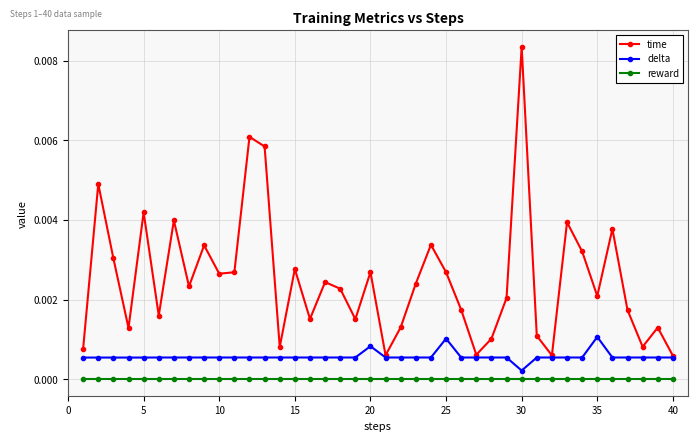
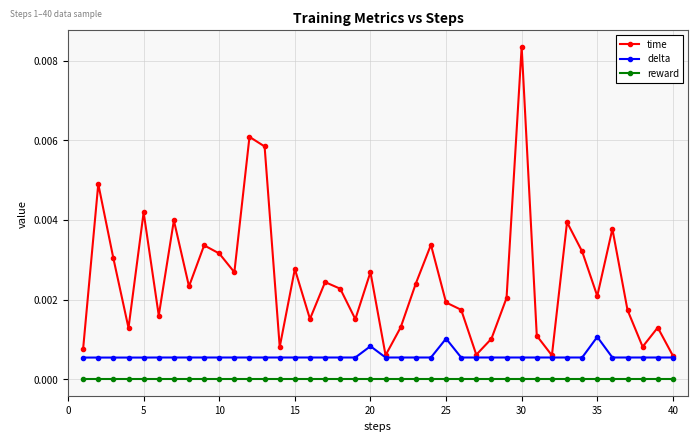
  {
    "time": {
      "5": 0.0042,
-     "10": 0.0026,
+     "10": 0.0032,
      "15": 0.0028,
      "20": 0.0027,
-     "25": 0.0027,
+     "25": 0.0019,
      "30": 0.0083,
      "35": 0.0021
    },
    "delta": {
      "5": 0.0005,
      "10": 0.0005,
      "15": 0.0005,
      "20": 0.0008,
      "25": 0.0010,
-     "30": 0.0002,
+     "30": 0.0005,
      "35": 0.0011
    },
    "reward": {
      "5": 0.0000,
      "10": 0.0000,
      "15": 0.0000,
      "20": 0.0000,
      "25": 0.0000,
      "30": 0.0000,
      "35": 0.0000,
      "40": 0.0000
    }
  }
